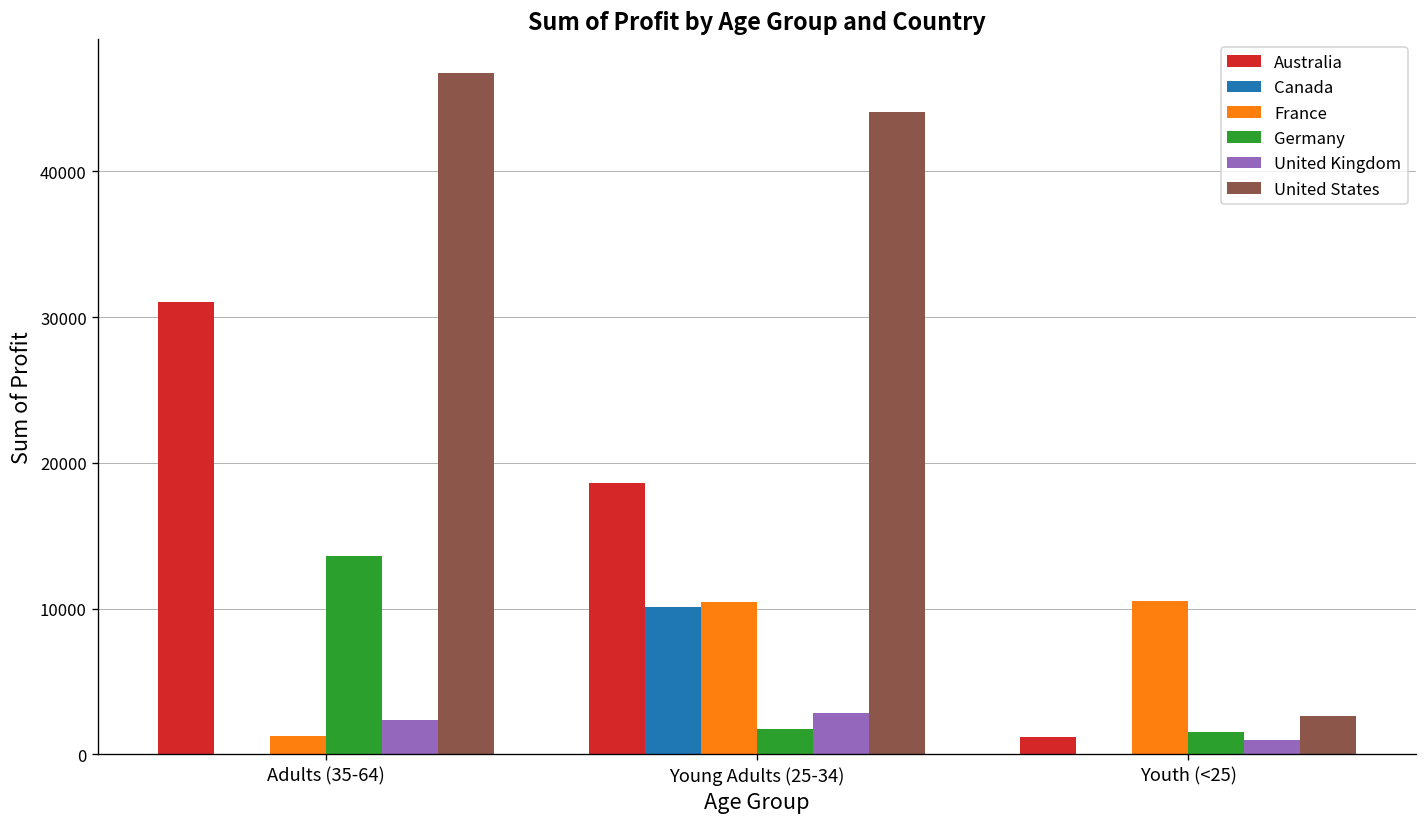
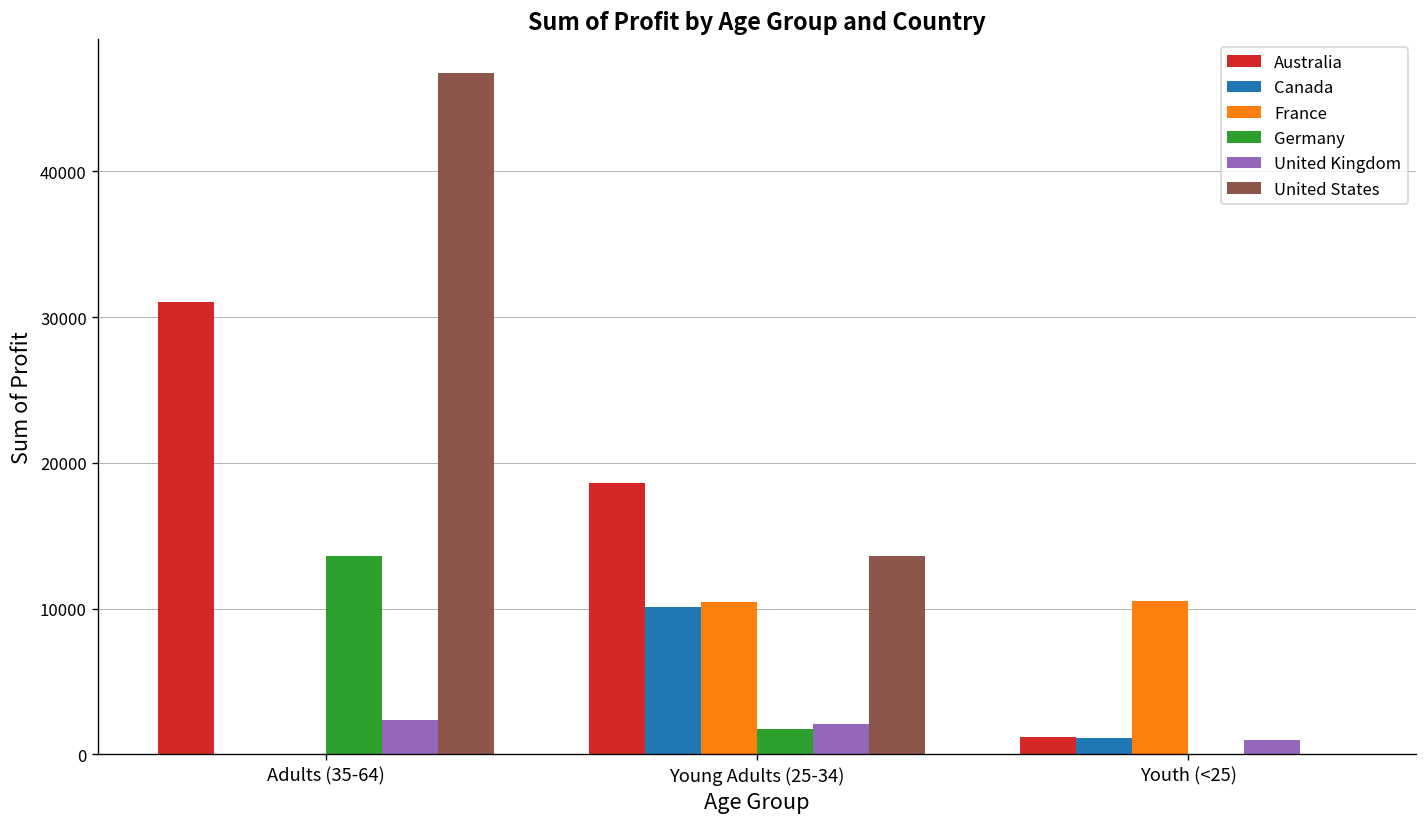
  {
    "Australia": {
      "Adults (35-64)": 31000,
      "Young Adults (25-34)": 18600,
      "Youth (<25)": 1200
    },
    "Canada": {
      "Adults (35-64)": 0,
      "Young Adults (25-34)": 10100,
-     "Youth (<25)": 0
+     "Youth (<25)": 1100
    },
    "France": {
-     "Adults (35-64)": 1200,
+     "Adults (35-64)": 0,
      "Young Adults (25-34)": 10500,
      "Youth (<25)": 10500
    },
    "Germany": {
      "Adults (35-64)": 13600,
      "Young Adults (25-34)": 1800,
-     "Youth (<25)": 1500
+     "Youth (<25)": 0
    },
    "United Kingdom": {
      "Adults (35-64)": 2400,
-     "Young Adults (25-34)": 2800,
+     "Young Adults (25-34)": 2100,
      "Youth (<25)": 1000
    },
    "United States": {
      "Adults (35-64)": 46700,
-     "Young Adults (25-34)": 44100,
-     "Youth (<25)": 2600
+     "Young Adults (25-34)": 13600,
+     "Youth (<25)": 0
    }
  }
